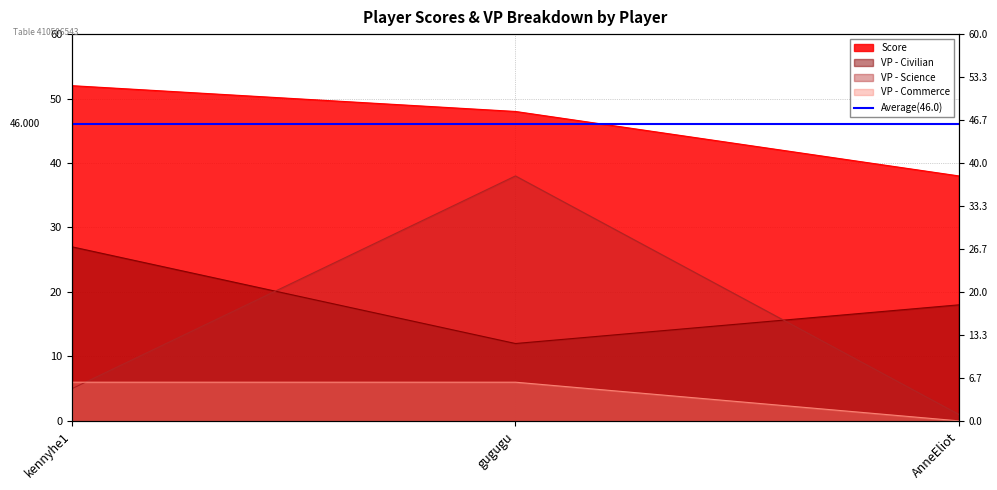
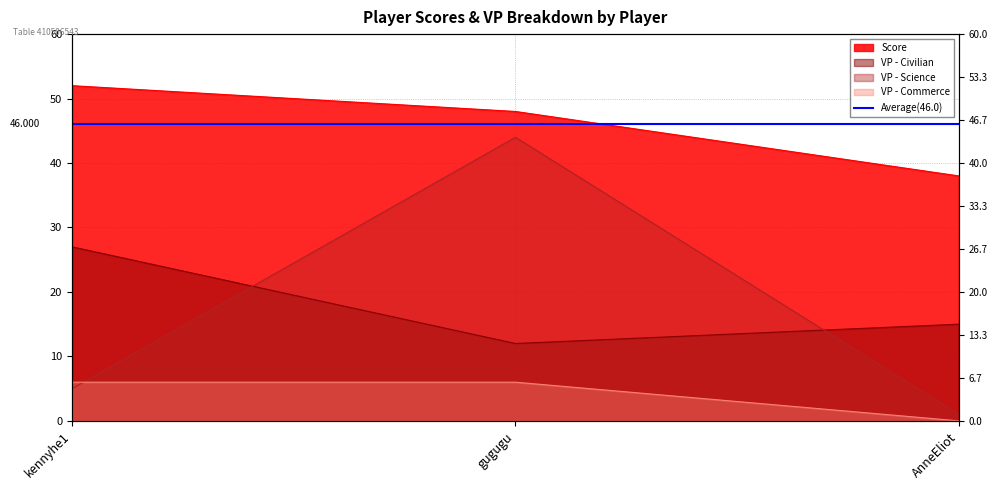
  {
    "Score": {
      "kennyhe1": 52,
      "gugugu": 48,
      "AnneEliot": 38
    },
    "VP - Civilian": {
      "kennyhe1": 27,
      "gugugu": 12,
-     "AnneEliot": 18
+     "AnneEliot": 15
    },
    "VP - Science": {
      "kennyhe1": 5,
-     "gugugu": 38,
+     "gugugu": 44,
      "AnneEliot": 1
    },
    "VP - Commerce": {
      "kennyhe1": 6,
      "gugugu": 6,
      "AnneEliot": 0
    }
  }
